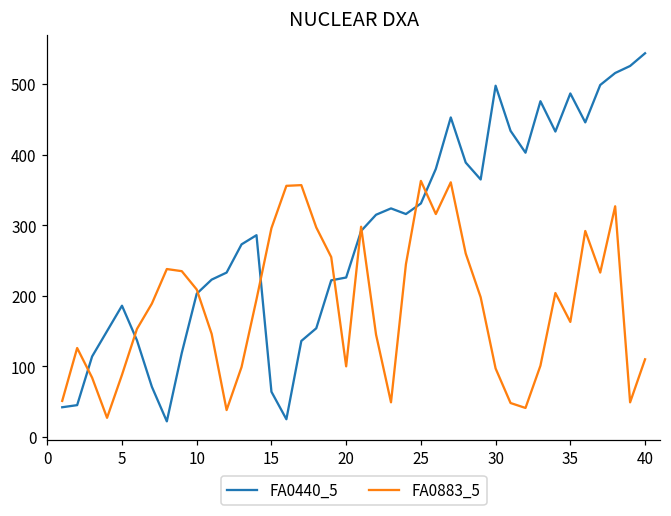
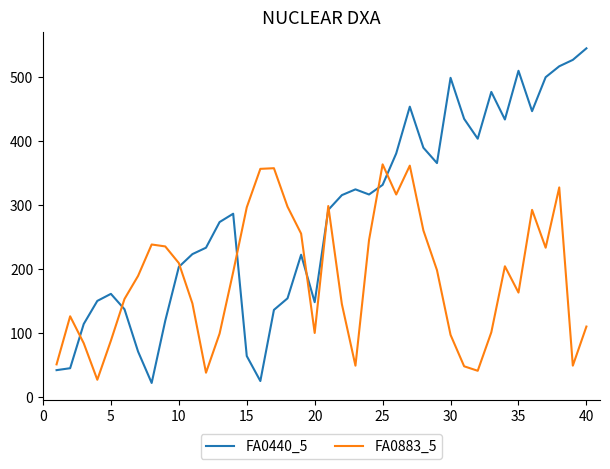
  {
    "FA0440_5": {
-     "5": 190,
+     "5": 160,
      "10": 200,
      "15": 60,
-     "20": 230,
+     "20": 150,
      "25": 330,
      "30": 500,
-     "35": 490,
+     "35": 510,
      "40": 540
    },
    "FA0883_5": {
      "5": 90,
      "10": 210,
      "15": 300,
      "20": 100,
      "25": 360,
      "30": 100,
      "35": 160,
      "40": 110
    }
  }
